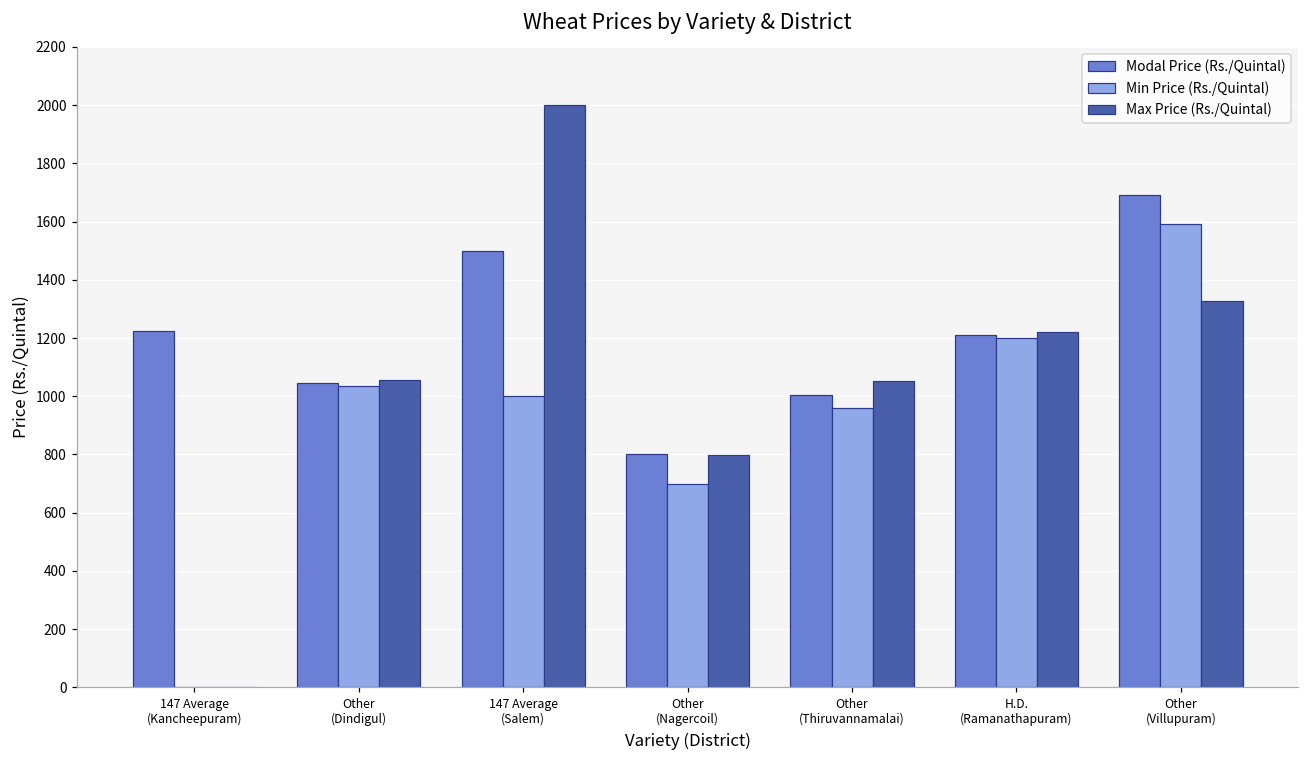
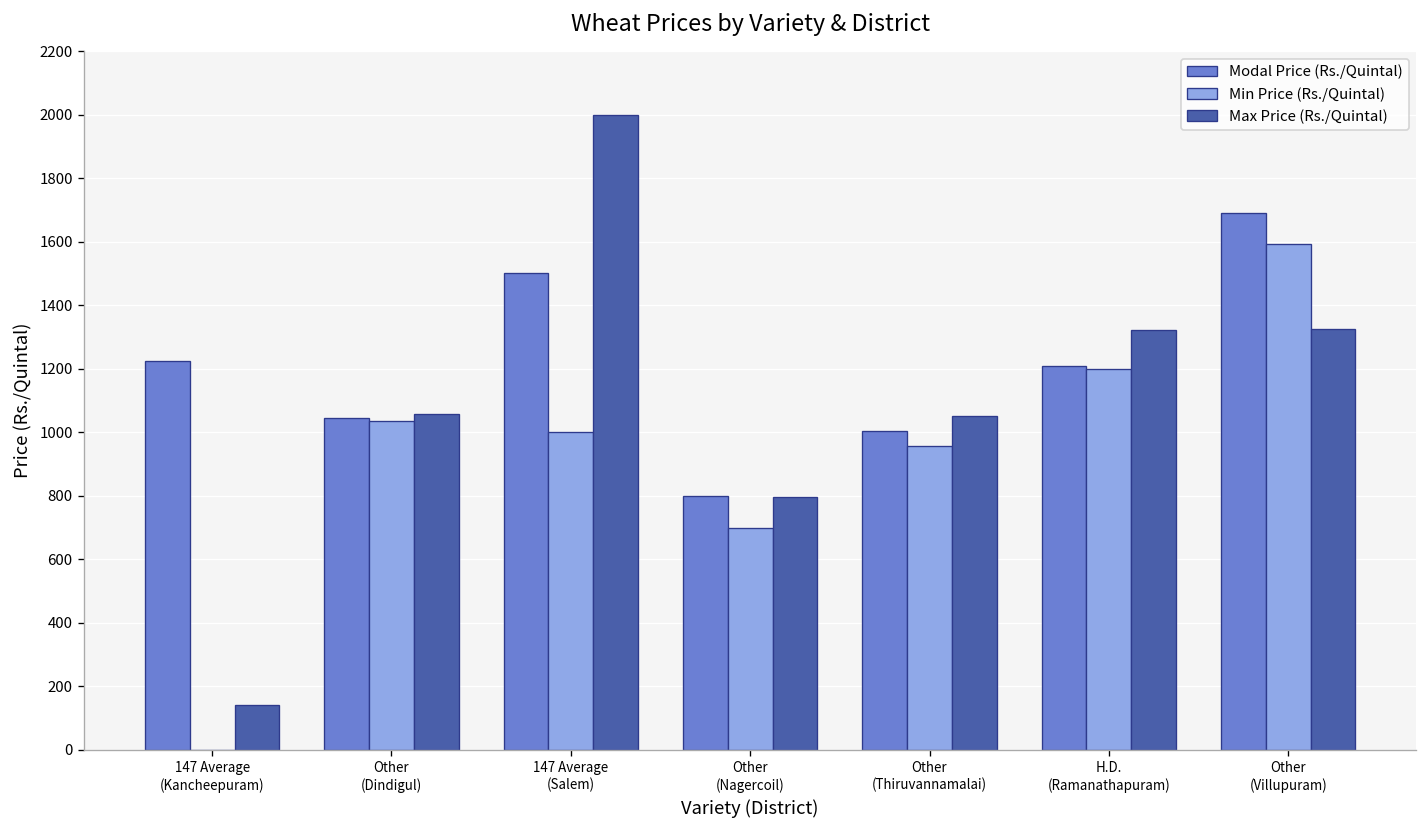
  {
    "Max Price (Rs./Quintal)": {
-     "147 Average (Kancheepuram)": 0,
+     "147 Average (Kancheepuram)": 140,
      "Other (Dindigul)": 1060,
      "147 Average (Salem)": 2000,
      "Other (Nagercoil)": 800,
      "Other (Thiruvannamalai)": 1050,
-     "H.D. (Ramanathapuram)": 1220,
+     "H.D. (Ramanathapuram)": 1320,
      "Other (Villupuram)": 1330
    }
  }
